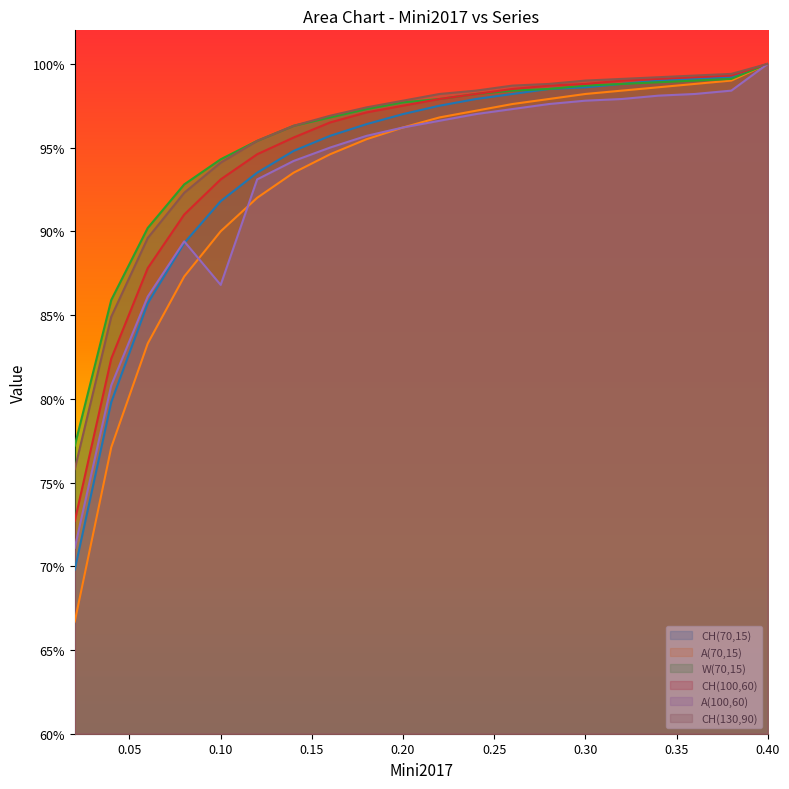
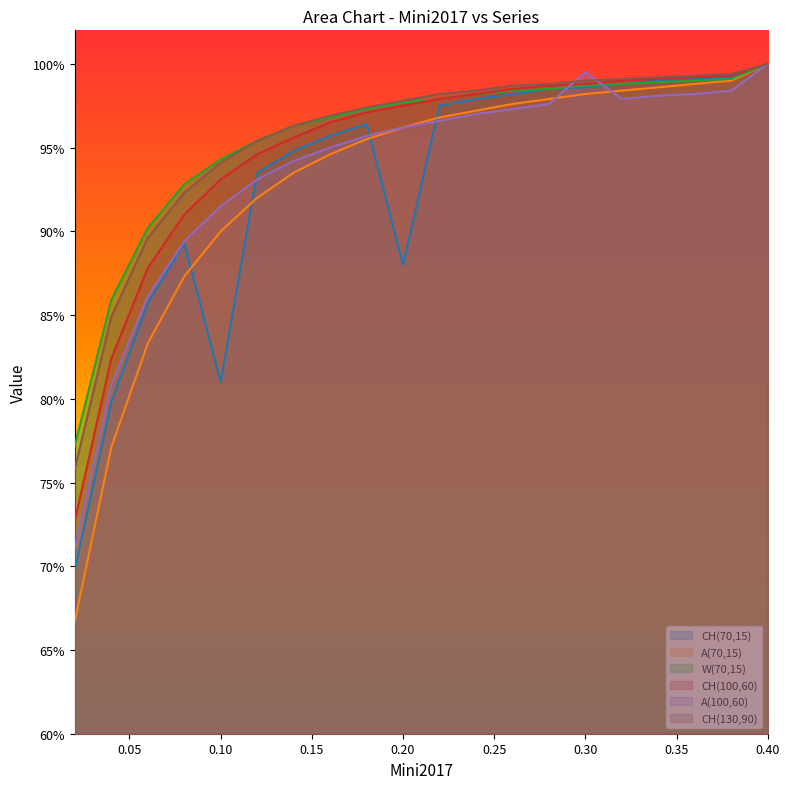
  {
    "CH(70,15)": {
-     "0.10": "91.8%",
-     "0.20": "97.0%"
+     "0.10": "81.0%",
+     "0.20": "88.0%"
    },
    "W(70,15)": {
      "0.10": "94.3%"
    },
    "A(100,60)": {
-     "0.10": "86.8%",
-     "0.30": "97.8%"
+     "0.10": "91.5%",
+     "0.30": "99.5%"
    }
  }
